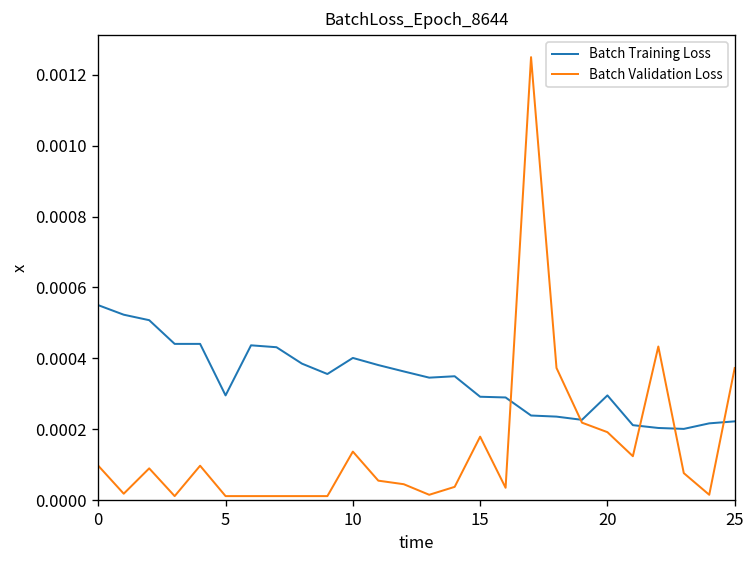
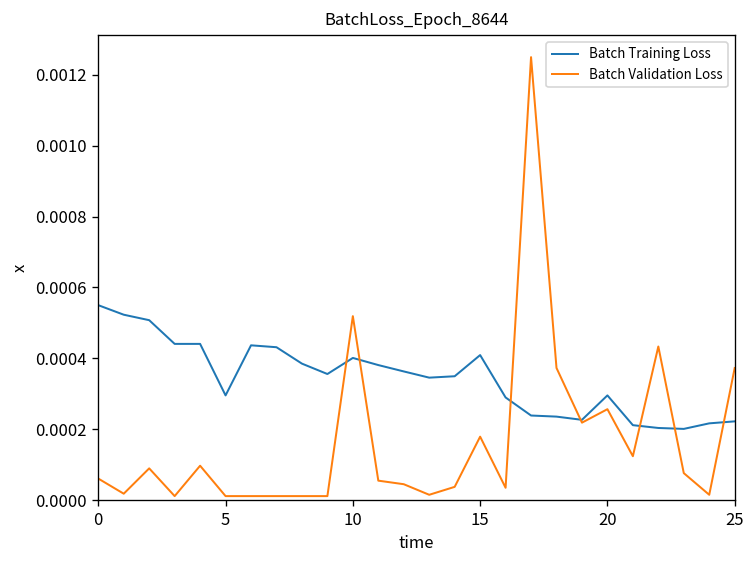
  {
    "Batch Training Loss": {
      "0": 0.00055,
      "5": 0.00030,
      "10": 0.00040,
-     "15": 0.00029,
+     "15": 0.00041,
      "20": 0.00030,
      "25": 0.00022
    },
    "Batch Validation Loss": {
-     "0": 0.00010,
+     "0": 0.00006,
      "5": 0.00001,
-     "10": 0.00014,
+     "10": 0.00052,
      "15": 0.00018,
-     "20": 0.00019,
+     "20": 0.00026,
      "25": 0.00037
    }
  }
